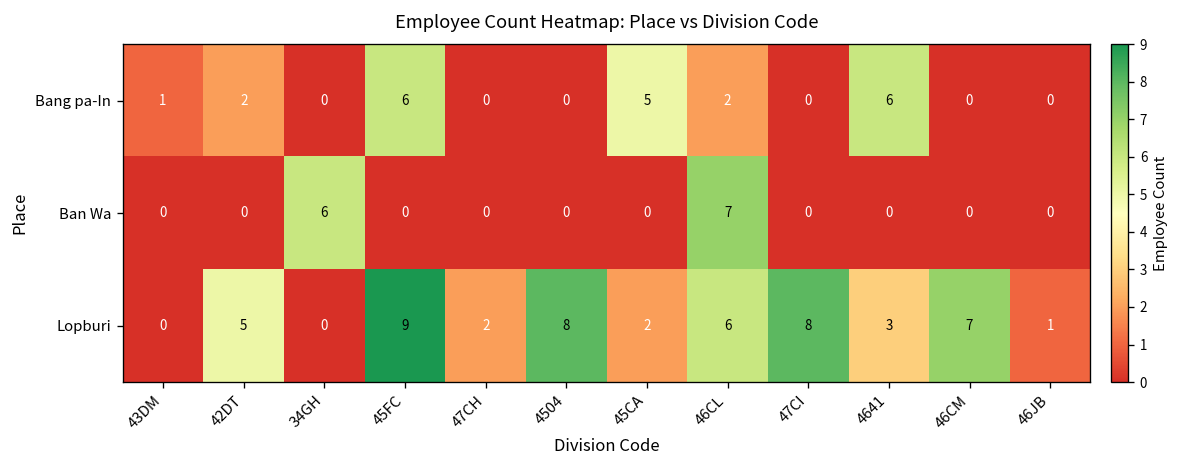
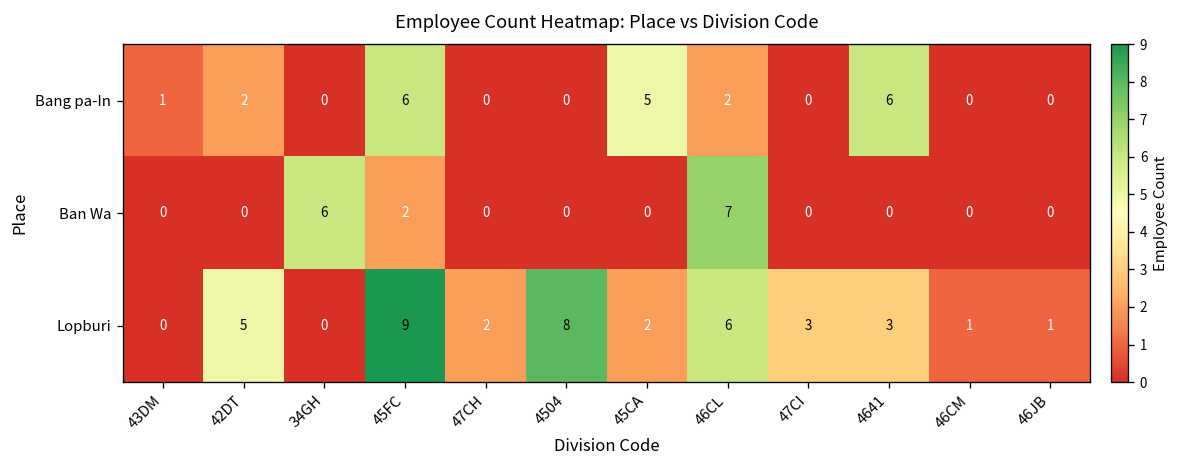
  {
    "Bang pa-In": {
      "43DM": 1,
      "42DT": 2,
      "34GH": 0,
      "45FC": 6,
      "47CH": 0,
      "4504": 0,
      "45CA": 5,
      "46CL": 2,
      "47CI": 0,
      "4641": 6,
      "46CM": 0,
      "46JB": 0
    },
    "Ban Wa": {
      "43DM": 0,
      "42DT": 0,
      "34GH": 6,
-     "45FC": 0,
+     "45FC": 2,
      "47CH": 0,
      "4504": 0,
      "45CA": 0,
      "46CL": 7,
      "47CI": 0,
      "4641": 0,
      "46CM": 0,
      "46JB": 0
    },
    "Lopburi": {
      "43DM": 0,
      "42DT": 5,
      "34GH": 0,
      "45FC": 9,
      "47CH": 2,
      "4504": 8,
      "45CA": 2,
      "46CL": 6,
-     "47CI": 8,
+     "47CI": 3,
      "4641": 3,
-     "46CM": 7,
+     "46CM": 1,
      "46JB": 1
    }
  }
